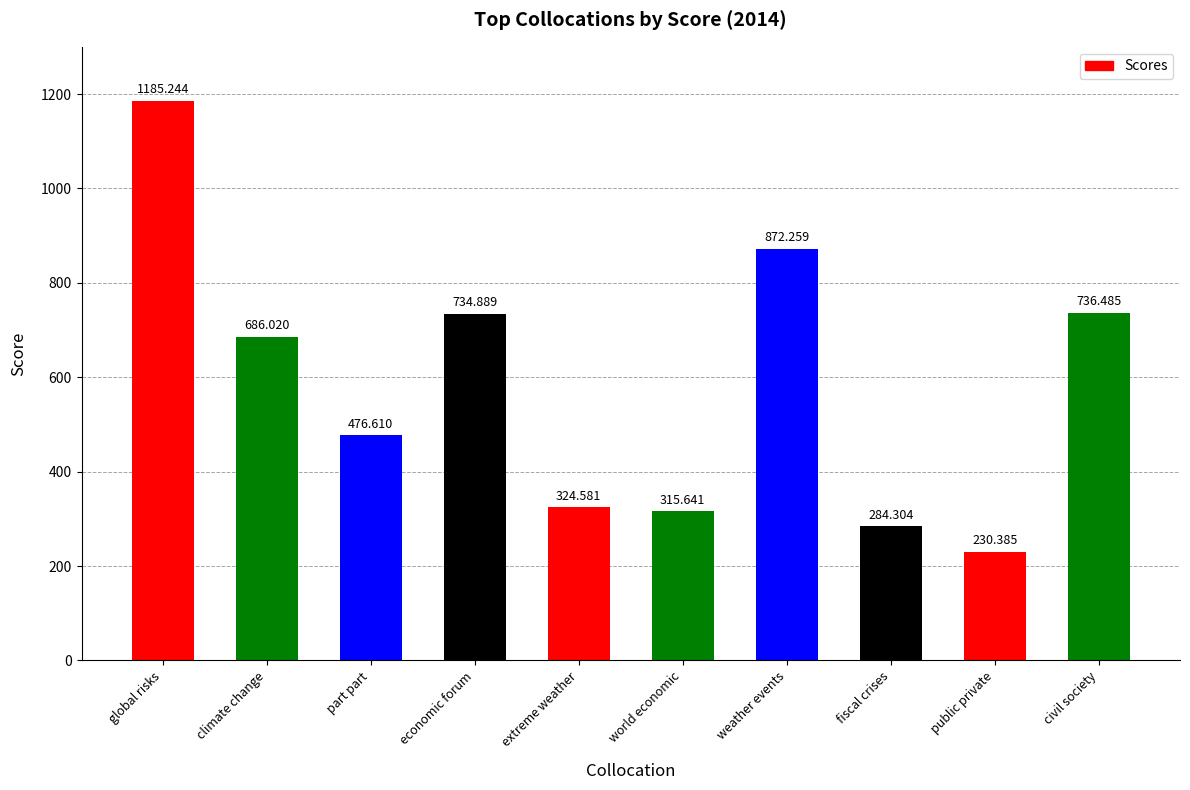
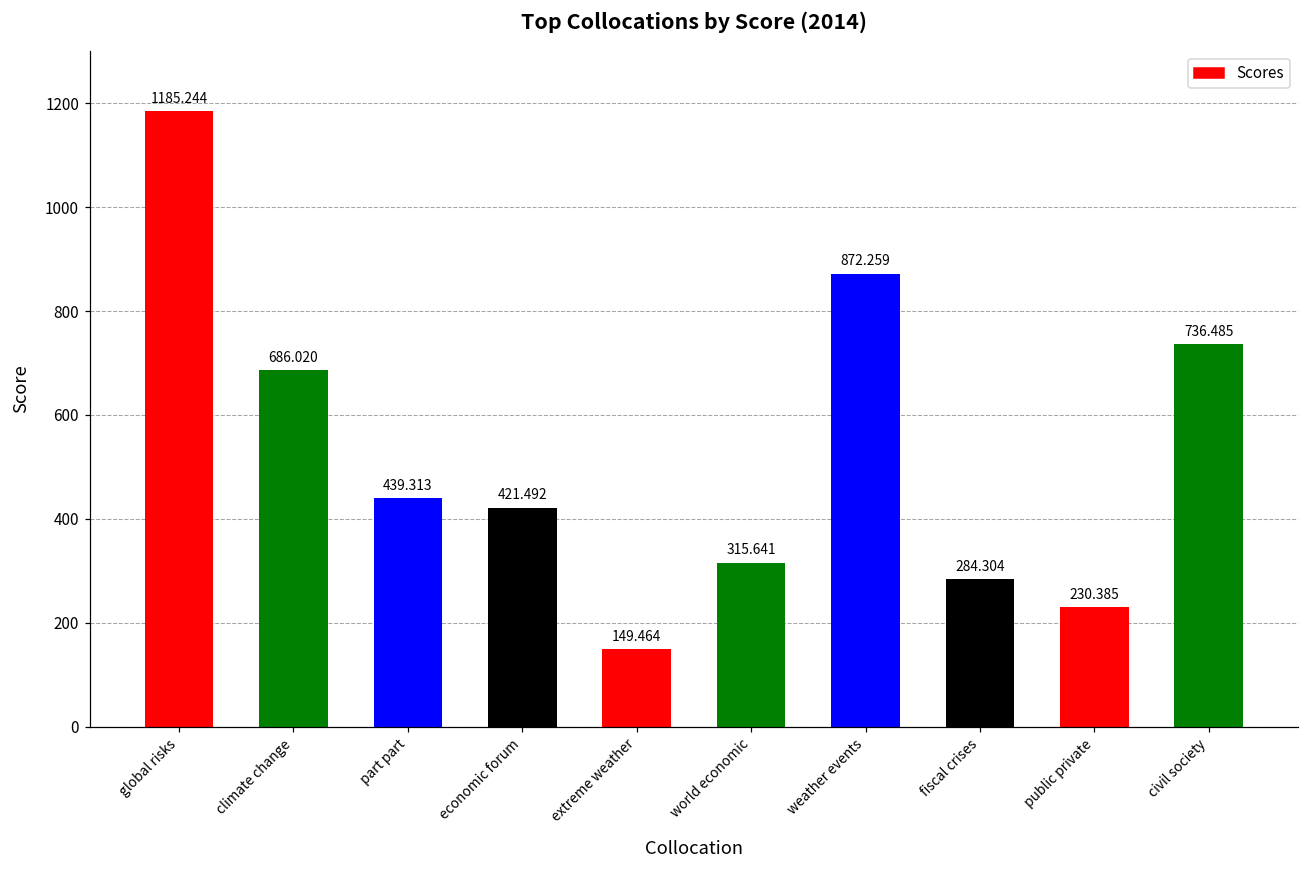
  {
    "global risks": 1185.244,
    "climate change": 686.020,
-   "part part": 476.610,
-   "economic forum": 734.889,
-   "extreme weather": 324.581,
+   "part part": 439.313,
+   "economic forum": 421.492,
+   "extreme weather": 149.464,
    "world economic": 315.641,
    "weather events": 872.259,
    "fiscal crises": 284.304,
    "public private": 230.385,
    "civil society": 736.485
  }
